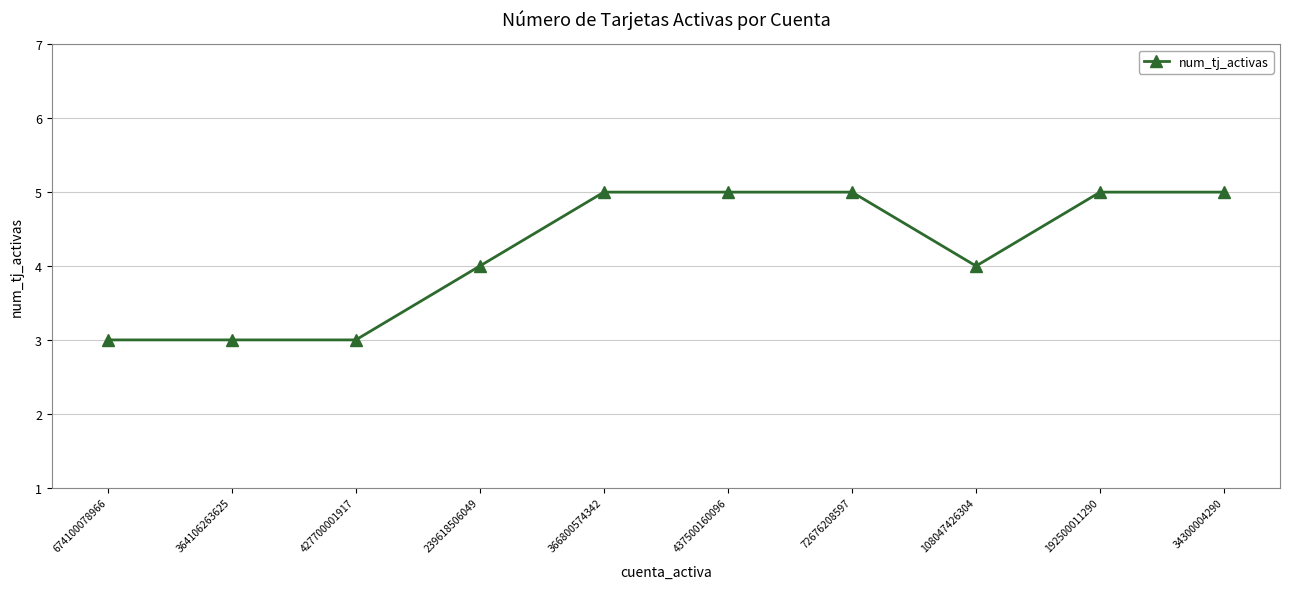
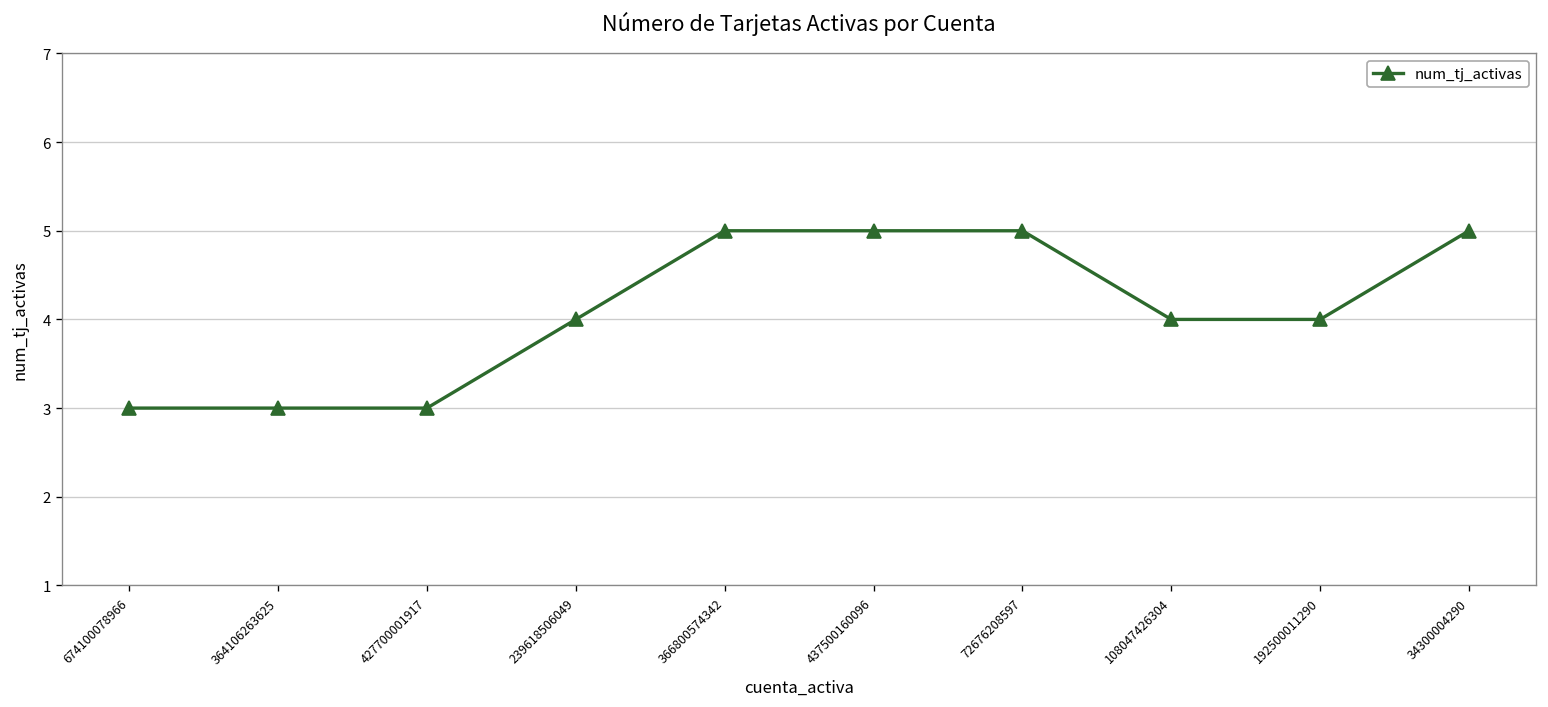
  {
    "674100078966": 3,
    "364106263625": 3,
    "427700001917": 3,
    "239618506049": 4,
    "366800574342": 5,
    "437500160096": 5,
    "72676208597": 5,
    "108047426304": 4,
-   "192500011290": 5,
+   "192500011290": 4,
    "34300004290": 5
  }
